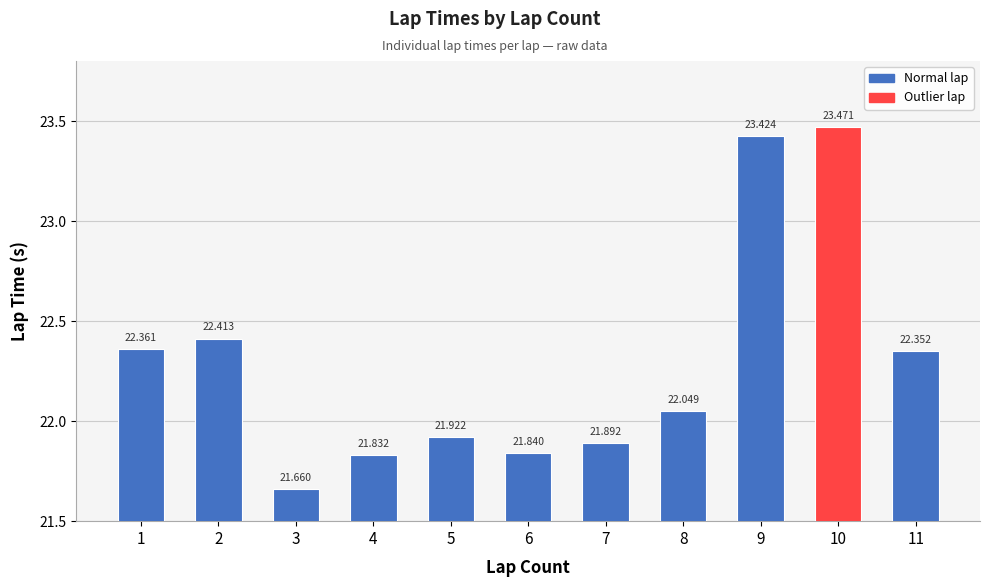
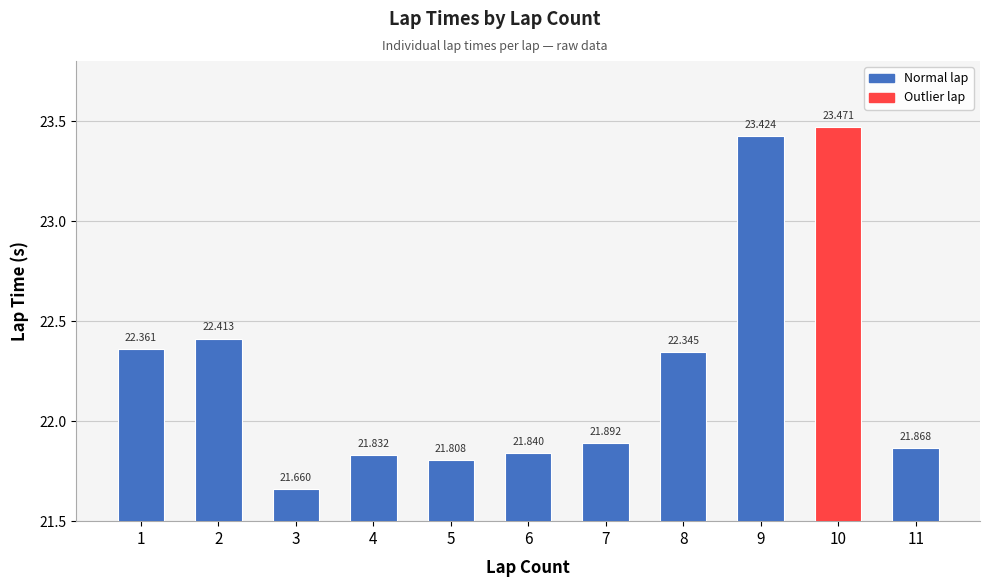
  {
    "1": 22.361,
    "2": 22.413,
    "3": 21.660,
    "4": 21.832,
-   "5": 21.922,
+   "5": 21.808,
    "6": 21.840,
    "7": 21.892,
-   "8": 22.049,
+   "8": 22.345,
    "9": 23.424,
    "10": 23.471,
-   "11": 22.352
+   "11": 21.868
  }
